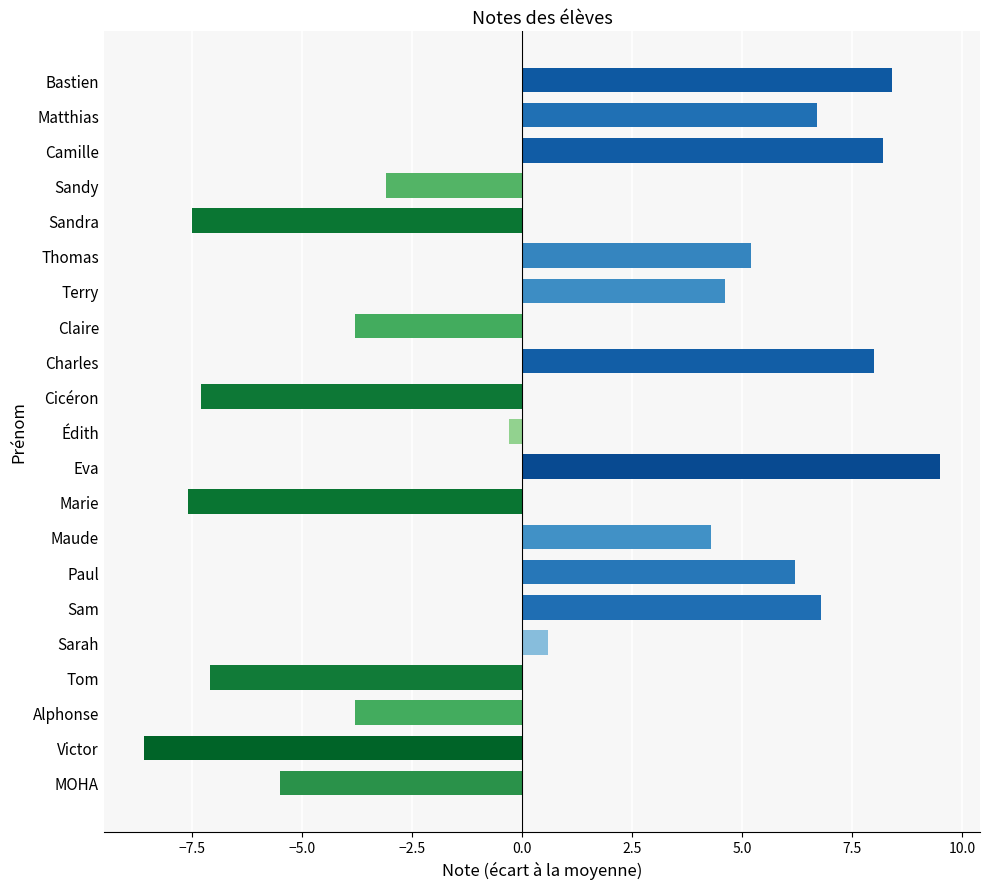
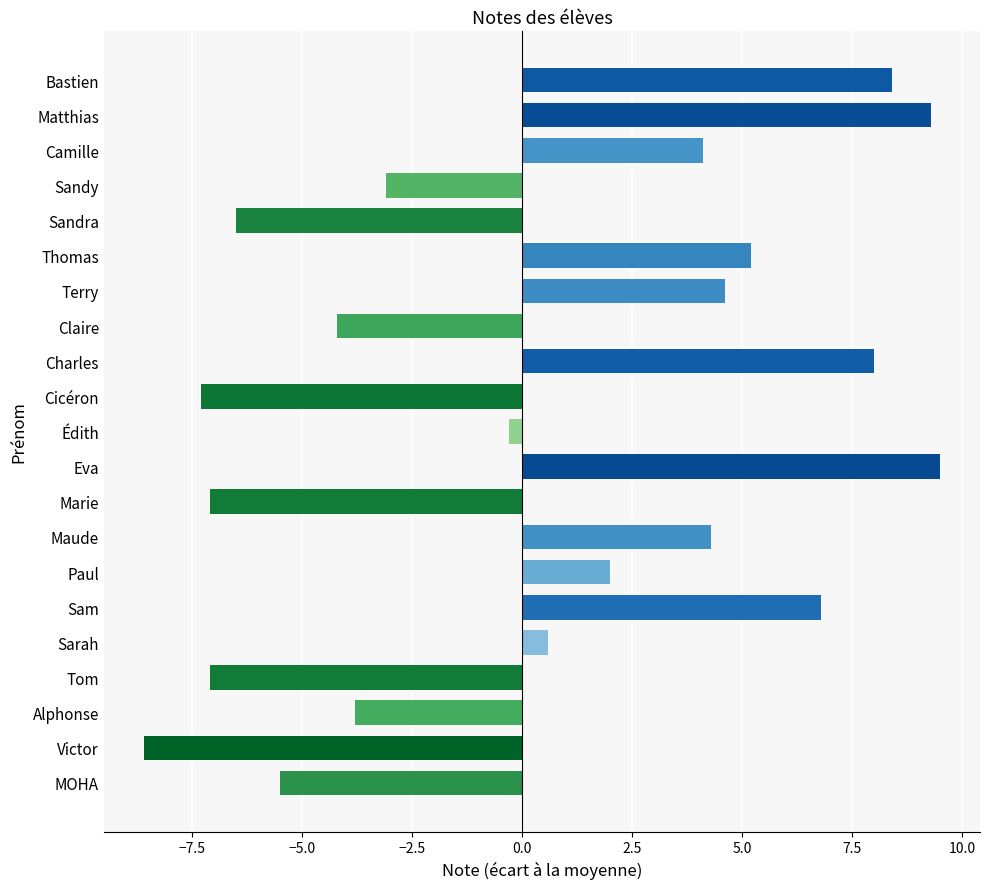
  {
    "Bastien": 8.4,
-   "Matthias": 6.7,
-   "Camille": 8.2,
+   "Matthias": 9.3,
+   "Camille": 4.1,
    "Sandy": -3.1,
-   "Sandra": -7.5,
+   "Sandra": -6.5,
    "Thomas": 5.2,
    "Terry": 4.6,
-   "Claire": -3.8,
+   "Claire": -4.2,
    "Charles": 8.0,
    "Cicéron": -7.3,
    "Édith": -0.3,
    "Eva": 9.5,
-   "Marie": -7.6,
+   "Marie": -7.1,
    "Maude": 4.3,
-   "Paul": 6.2,
+   "Paul": 2.0,
    "Sam": 6.8,
    "Sarah": 0.6,
    "Tom": -7.1,
    "Alphonse": -3.8,
    "Victor": -8.6,
    "MOHA": -5.5
  }
